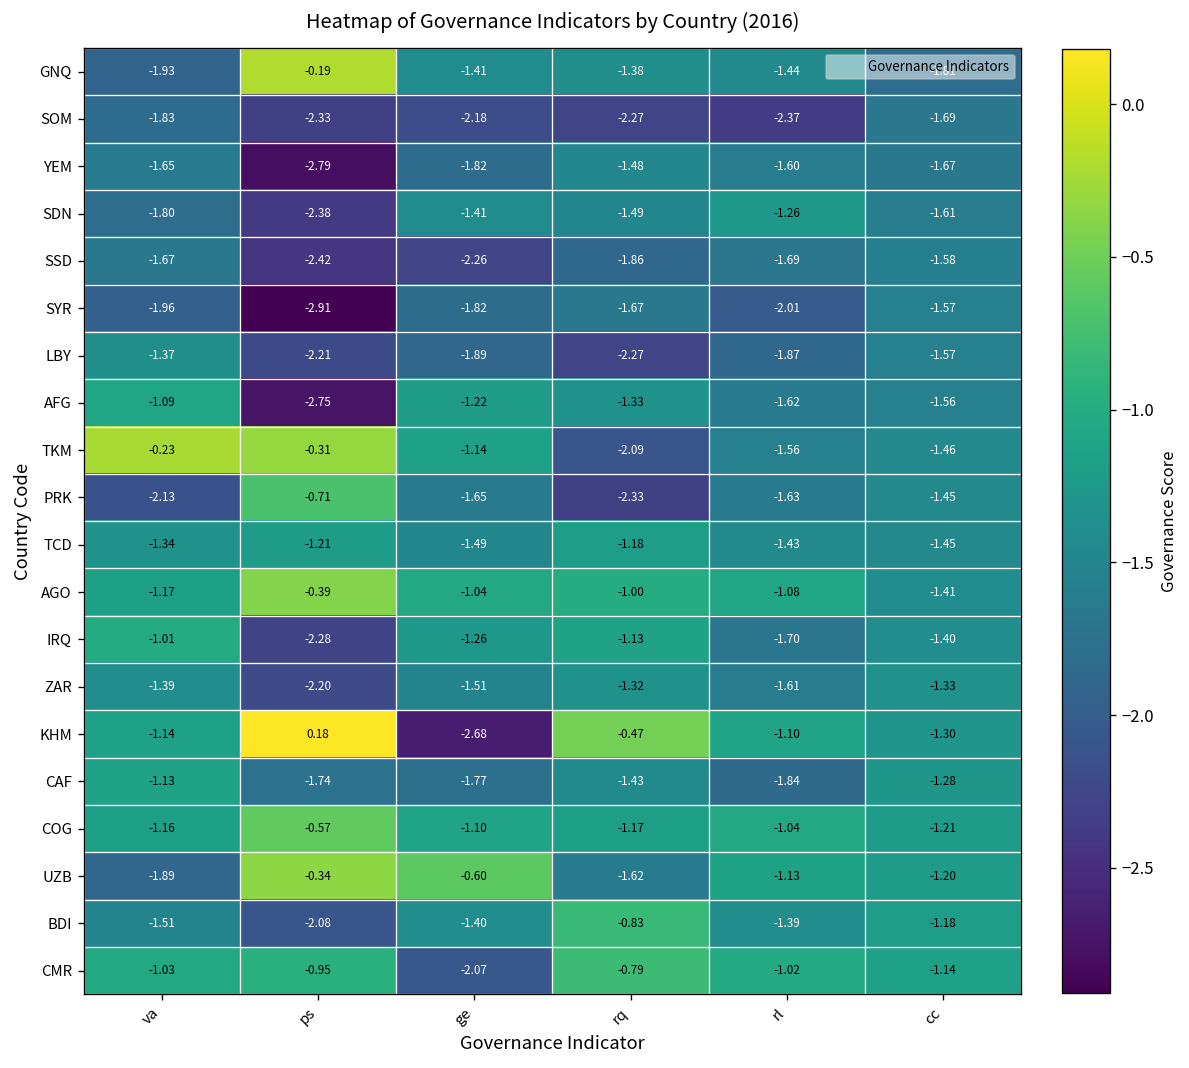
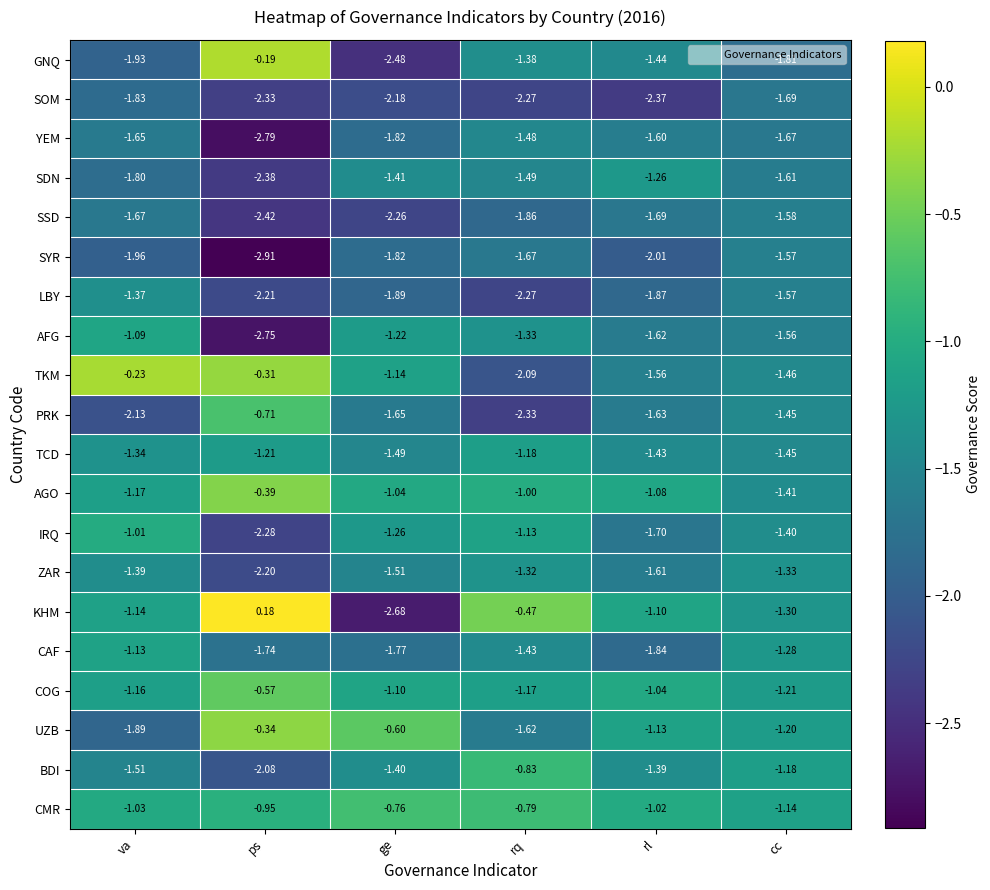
  {
    "GNQ": {
      "va": -1.93,
      "ps": -0.19,
-     "ge": -1.41,
+     "ge": -2.48,
      "rq": -1.38,
      "rl": -1.44
    },
    "SOM": {
      "va": -1.83,
      "ps": -2.33,
      "ge": -2.18,
      "rq": -2.27,
      "rl": -2.37,
      "cc": -1.69
    },
    "YEM": {
      "va": -1.65,
      "ps": -2.79,
      "ge": -1.82,
      "rq": -1.48,
      "rl": -1.60,
      "cc": -1.67
    },
    "SDN": {
      "va": -1.80,
      "ps": -2.38,
      "ge": -1.41,
      "rq": -1.49,
      "rl": -1.26,
      "cc": -1.61
    },
    "SSD": {
      "va": -1.67,
      "ps": -2.42,
      "ge": -2.26,
      "rq": -1.86,
      "rl": -1.69,
      "cc": -1.58
    },
    "SYR": {
      "va": -1.96,
      "ps": -2.91,
      "ge": -1.82,
      "rq": -1.67,
      "rl": -2.01,
      "cc": -1.57
    },
    "LBY": {
      "va": -1.37,
      "ps": -2.21,
      "ge": -1.89,
      "rq": -2.27,
      "rl": -1.87,
      "cc": -1.57
    },
    "AFG": {
      "va": -1.09,
      "ps": -2.75,
      "ge": -1.22,
      "rq": -1.33,
      "rl": -1.62,
      "cc": -1.56
    },
    "TKM": {
      "va": -0.23,
      "ps": -0.31,
      "ge": -1.14,
      "rq": -2.09,
      "rl": -1.56,
      "cc": -1.46
    },
    "PRK": {
      "va": -2.13,
      "ps": -0.71,
      "ge": -1.65,
      "rq": -2.33,
      "rl": -1.63,
      "cc": -1.45
    },
    "TCD": {
      "va": -1.34,
      "ps": -1.21,
      "ge": -1.49,
      "rq": -1.18,
      "rl": -1.43,
      "cc": -1.45
    },
    "AGO": {
      "va": -1.17,
      "ps": -0.39,
      "ge": -1.04,
      "rq": -1.00,
      "rl": -1.08,
      "cc": -1.41
    },
    "IRQ": {
      "va": -1.01,
      "ps": -2.28,
      "ge": -1.26,
      "rq": -1.13,
      "rl": -1.70,
      "cc": -1.40
    },
    "ZAR": {
      "va": -1.39,
      "ps": -2.20,
      "ge": -1.51,
      "rq": -1.32,
      "rl": -1.61,
      "cc": -1.33
    },
    "KHM": {
      "va": -1.14,
      "ps": 0.18,
      "ge": -2.68,
      "rq": -0.47,
      "rl": -1.10,
      "cc": -1.30
    },
    "CAF": {
      "va": -1.13,
      "ps": -1.74,
      "ge": -1.77,
      "rq": -1.43,
      "rl": -1.84,
      "cc": -1.28
    },
    "COG": {
      "va": -1.16,
      "ps": -0.57,
      "ge": -1.10,
      "rq": -1.17,
      "rl": -1.04,
      "cc": -1.21
    },
    "UZB": {
      "va": -1.89,
      "ps": -0.34,
      "ge": -0.60,
      "rq": -1.62,
      "rl": -1.13,
      "cc": -1.20
    },
    "BDI": {
      "va": -1.51,
      "ps": -2.08,
      "ge": -1.40,
      "rq": -0.83,
      "rl": -1.39,
      "cc": -1.18
    },
    "CMR": {
      "va": -1.03,
      "ps": -0.95,
-     "ge": -2.07,
+     "ge": -0.76,
      "rq": -0.79,
      "rl": -1.02,
      "cc": -1.14
    }
  }
